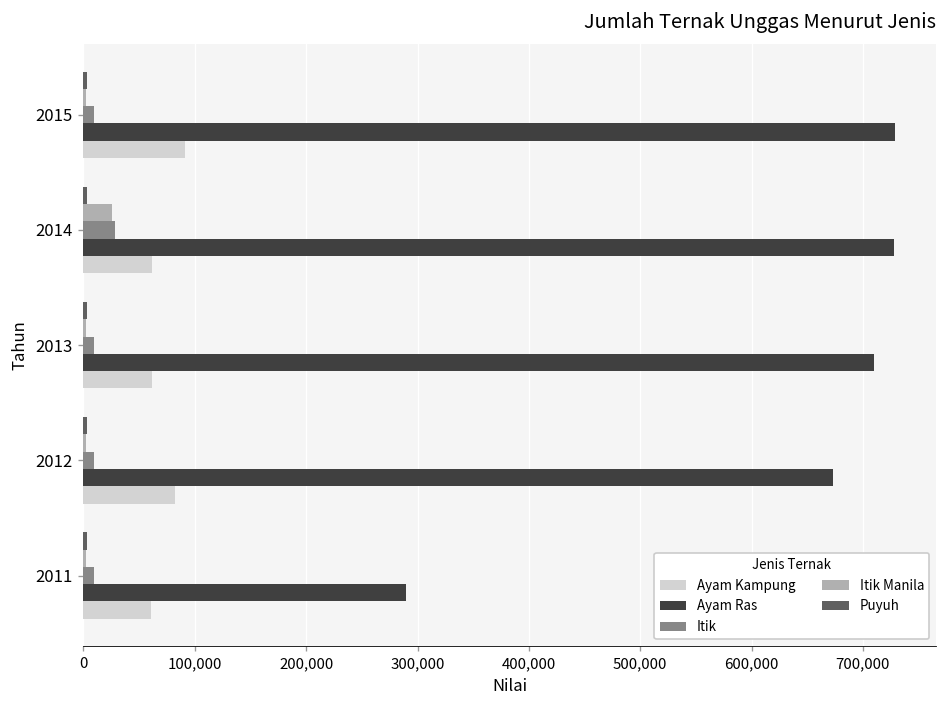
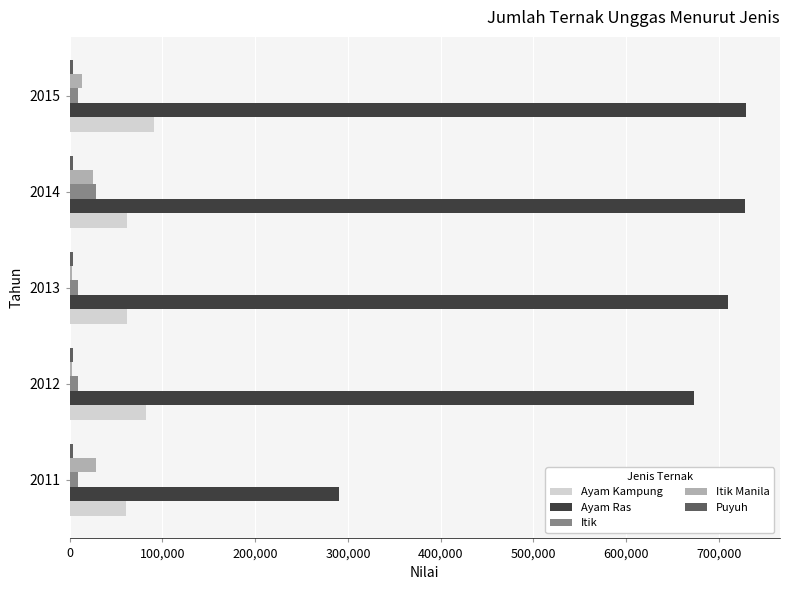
  {
    "Ayam Kampung": {
      "2015": "90,000",
      "2014": "60,000",
      "2013": "60,000",
      "2012": "80,000",
      "2011": "60,000"
    },
    "Itik": {
      "2015": "10,000",
      "2014": "30,000",
      "2013": "10,000",
      "2012": "10,000",
      "2011": "10,000"
    },
    "Itik Manila": {
-     "2015": "0",
+     "2015": "10,000",
      "2014": "30,000",
-     "2011": "0"
+     "2011": "30,000"
    }
  }
